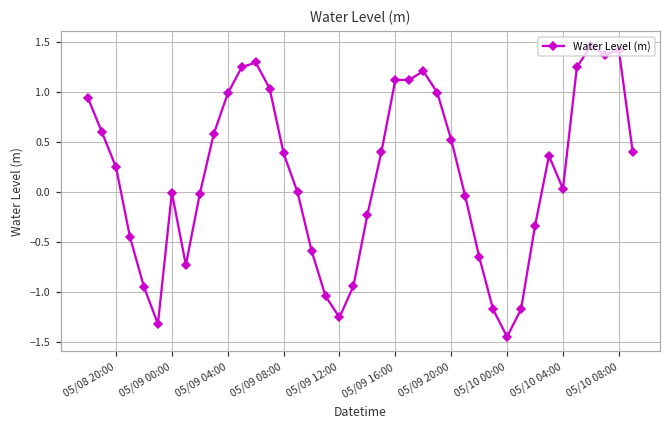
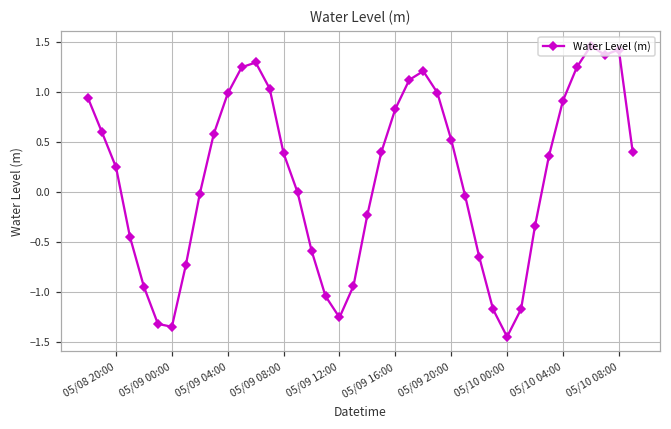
  {
    "05/08 20:00": 0.2,
-   "05/09 00:00": 0.0,
+   "05/09 00:00": -1.3,
    "05/09 04:00": 1.0,
    "05/09 08:00": 0.4,
    "05/09 12:00": -1.3,
-   "05/09 16:00": 1.1,
+   "05/09 16:00": 0.8,
    "05/09 20:00": 0.5,
    "05/10 00:00": -1.4,
-   "05/10 04:00": 0.0
+   "05/10 04:00": 0.9
  }
